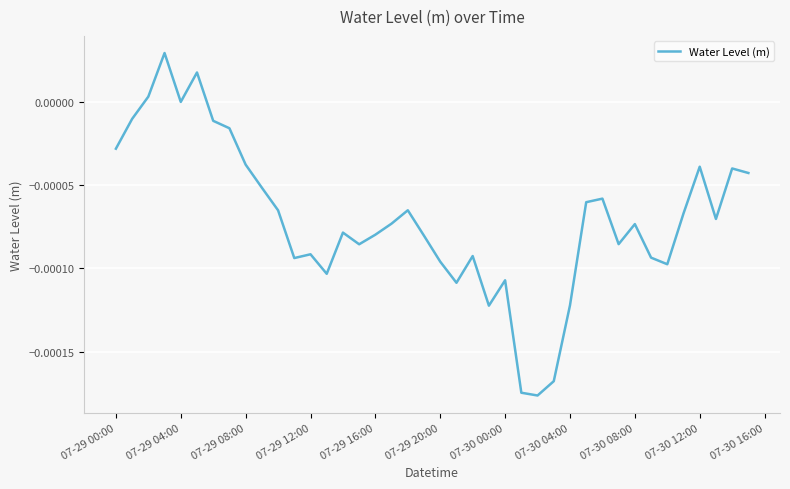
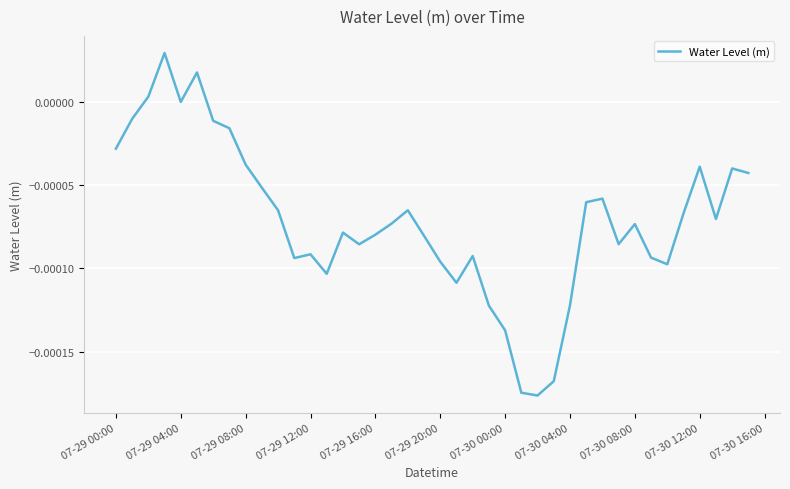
  {
    "07-29 00:00": -0.000028,
    "07-29 04:00": 0.000000,
    "07-29 08:00": -0.000038,
    "07-29 12:00": -0.000092,
    "07-29 16:00": -0.000080,
    "07-29 20:00": -0.000096,
-   "07-30 00:00": -0.000107,
+   "07-30 00:00": -0.000137,
    "07-30 04:00": -0.000122,
    "07-30 08:00": -0.000073,
    "07-30 12:00": -0.000039
  }
